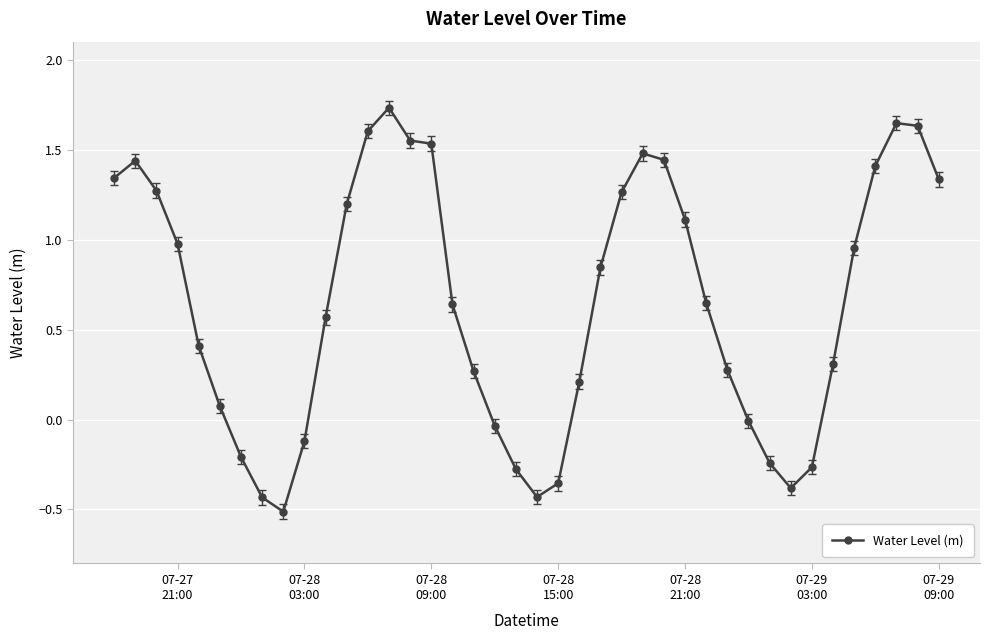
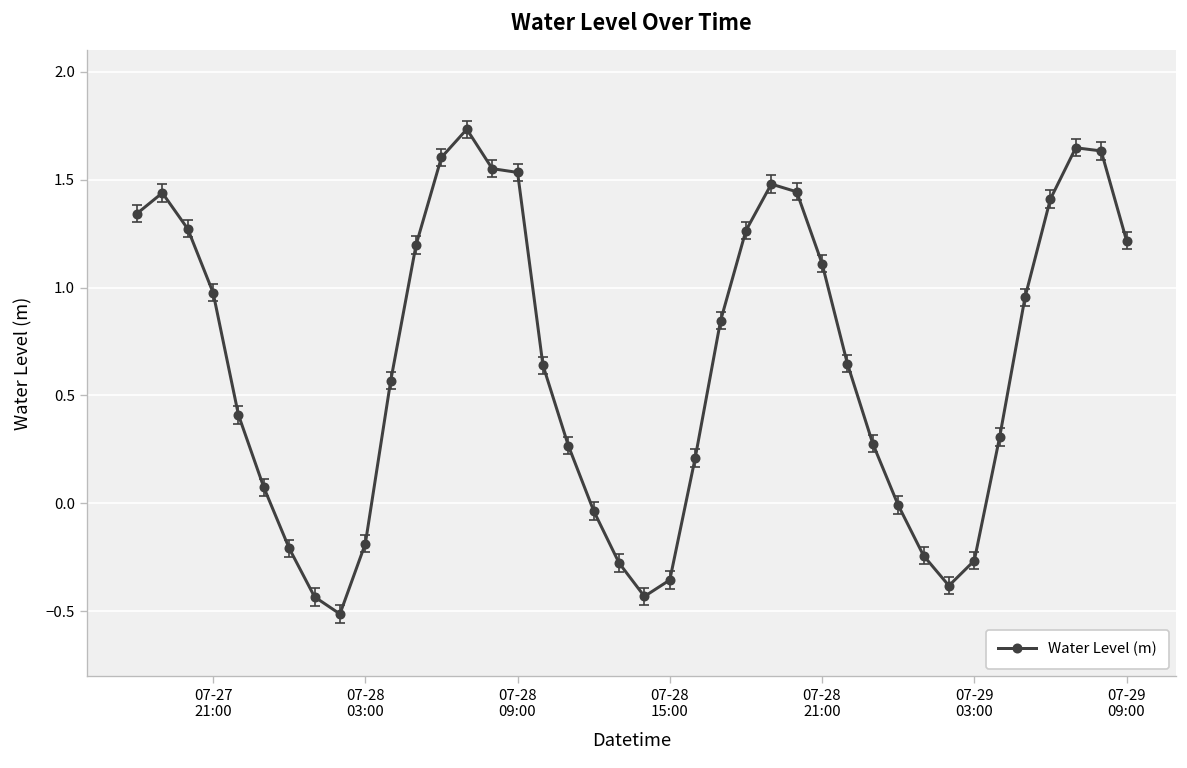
  {
    "Water Level (m)": {
      "07-27 21:00": 0.98,
-     "07-28 03:00": -0.12,
+     "07-28 03:00": -0.19,
      "07-28 09:00": 1.53,
      "07-28 15:00": -0.35,
      "07-28 21:00": 1.11,
      "07-29 03:00": -0.27,
-     "07-29 09:00": 1.33
+     "07-29 09:00": 1.22
    }
  }
